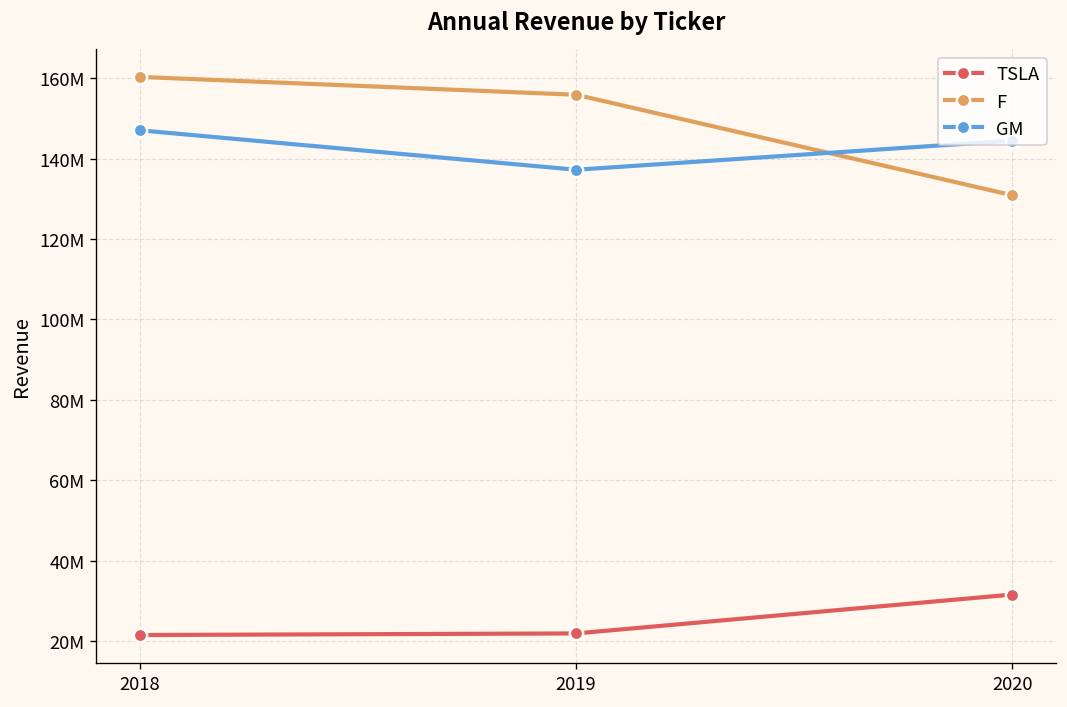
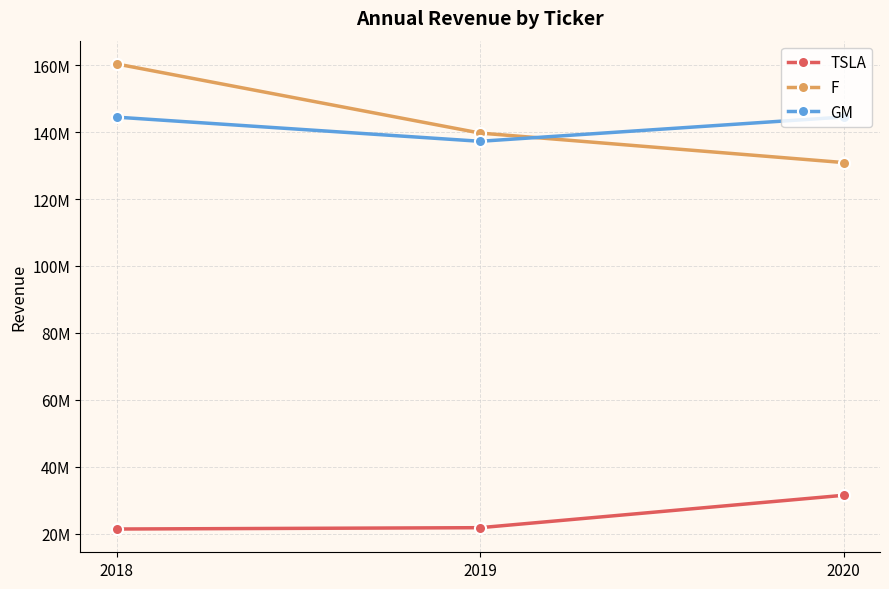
  {
    "TSLA": {
      "2018": 21000000,
      "2019": 22000000,
      "2020": 32000000
    },
    "F": {
      "2018": 160000000,
-     "2019": 156000000,
+     "2019": 140000000,
      "2020": 131000000
    },
    "GM": {
-     "2018": 147000000,
+     "2018": 144000000,
      "2019": 137000000
    }
  }
